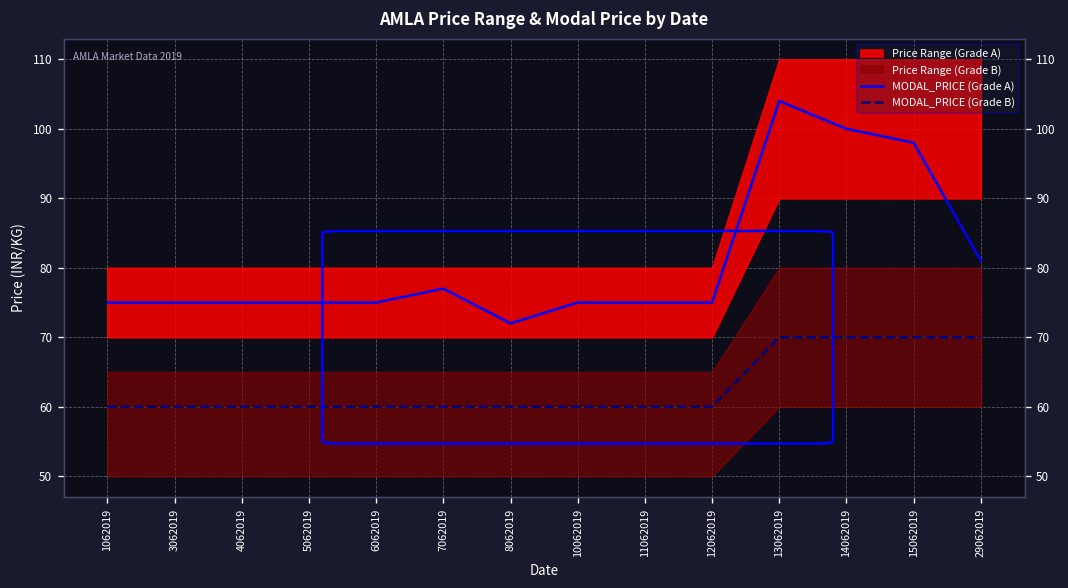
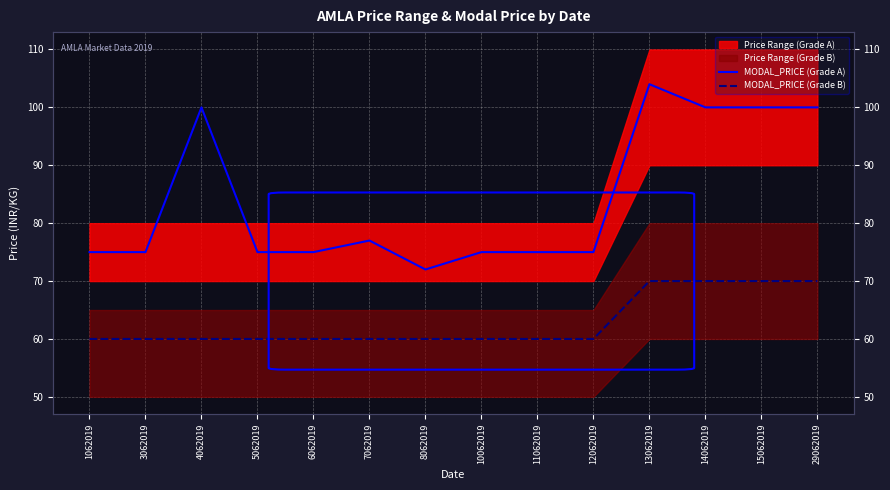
  {
    "MODAL_PRICE (Grade A)": {
      "1062019": 75,
      "3062019": 75,
-     "4062019": 75,
+     "4062019": 100,
      "5062019": 75,
      "6062019": 75,
      "7062019": 77,
      "8062019": 72,
      "10062019": 75,
      "11062019": 75,
      "12062019": 75,
      "13062019": 104,
      "14062019": 100,
-     "15062019": 98,
-     "29062019": 81
+     "15062019": 100,
+     "29062019": 100
    },
    "MODAL_PRICE (Grade B)": {
      "1062019": 60,
      "3062019": 60,
      "4062019": 60,
      "5062019": 60,
      "6062019": 60,
      "7062019": 60,
      "8062019": 60,
      "10062019": 60,
      "11062019": 60,
      "12062019": 60,
      "13062019": 70,
      "14062019": 70,
      "15062019": 70,
      "29062019": 70
    }
  }
